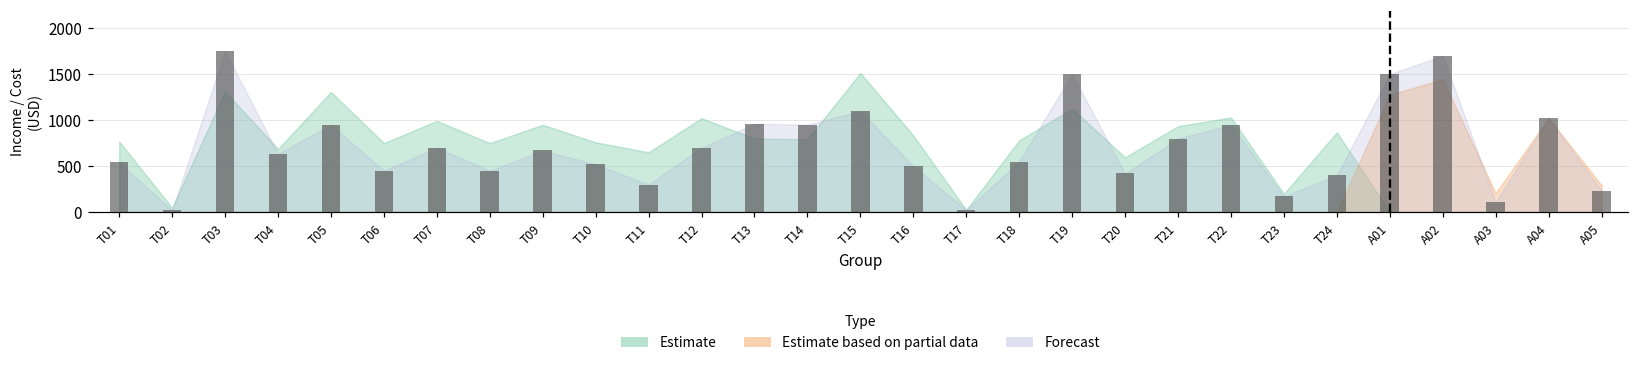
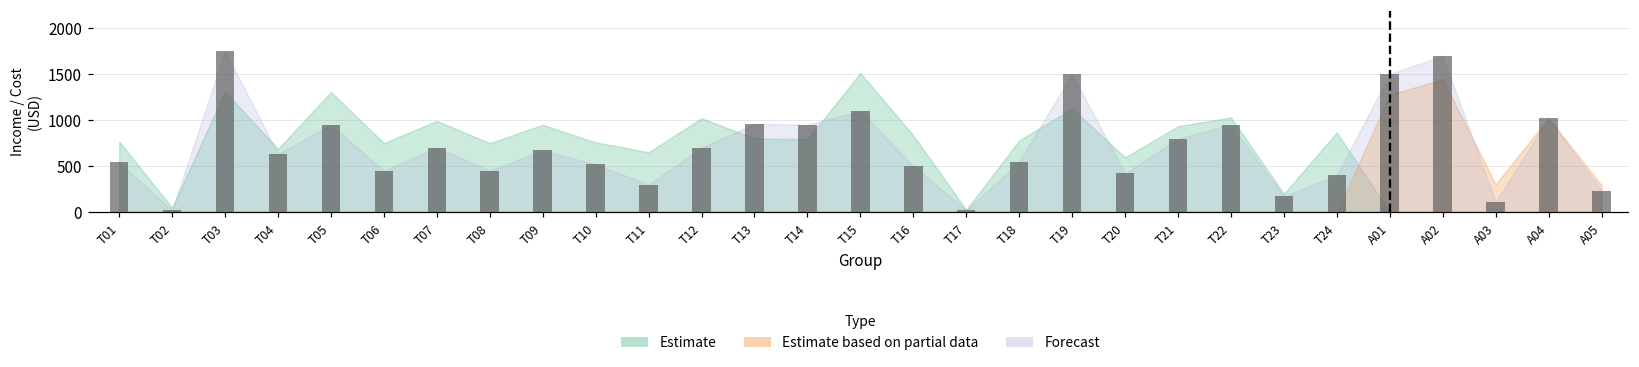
  {
    "Estimate based on partial data": {
      "T01": 0,
      "T03": 0,
      "T04": 0,
      "T05": 0,
      "T06": 0,
      "T07": 0,
      "T08": 0,
      "T09": 0,
      "T10": 0,
      "T11": 0,
      "T12": 0,
      "T13": 0,
      "T14": 0,
      "T15": 0,
      "T16": 0,
      "T18": 0,
      "T19": 0,
      "T20": 0,
      "T21": 0,
      "T22": 0,
      "T23": 0,
      "T24": 0,
      "A01": 1300,
      "A02": 1400,
-     "A03": 200,
+     "A03": 300,
      "A05": 300
    }
  }
